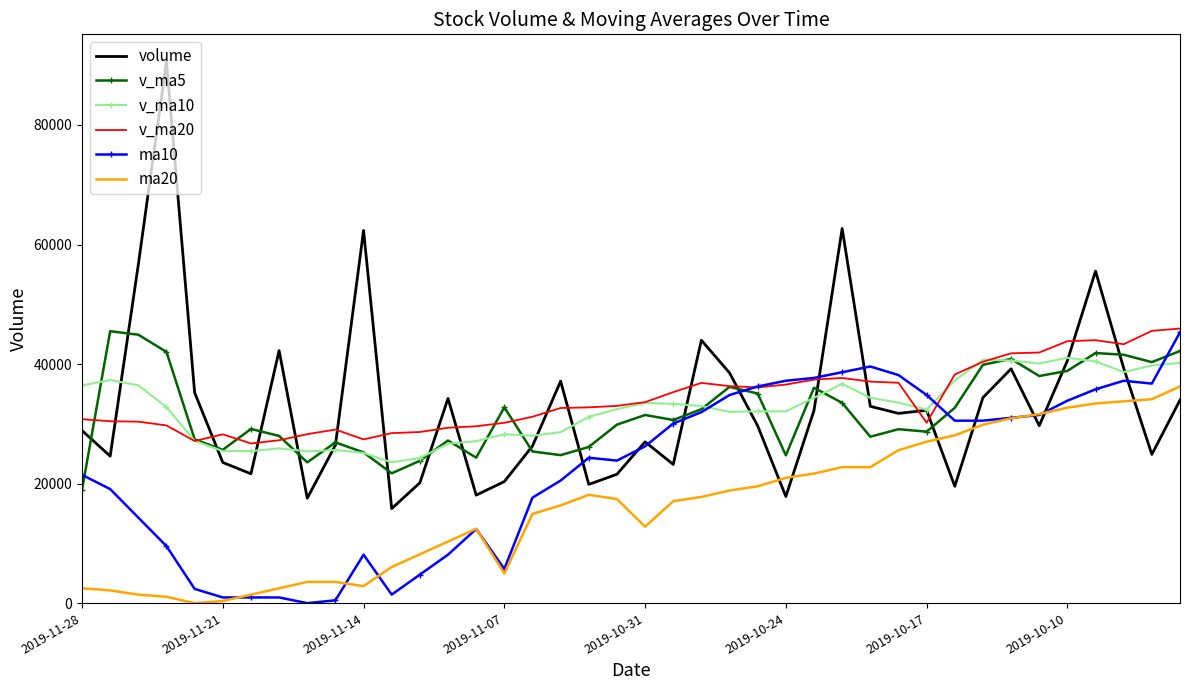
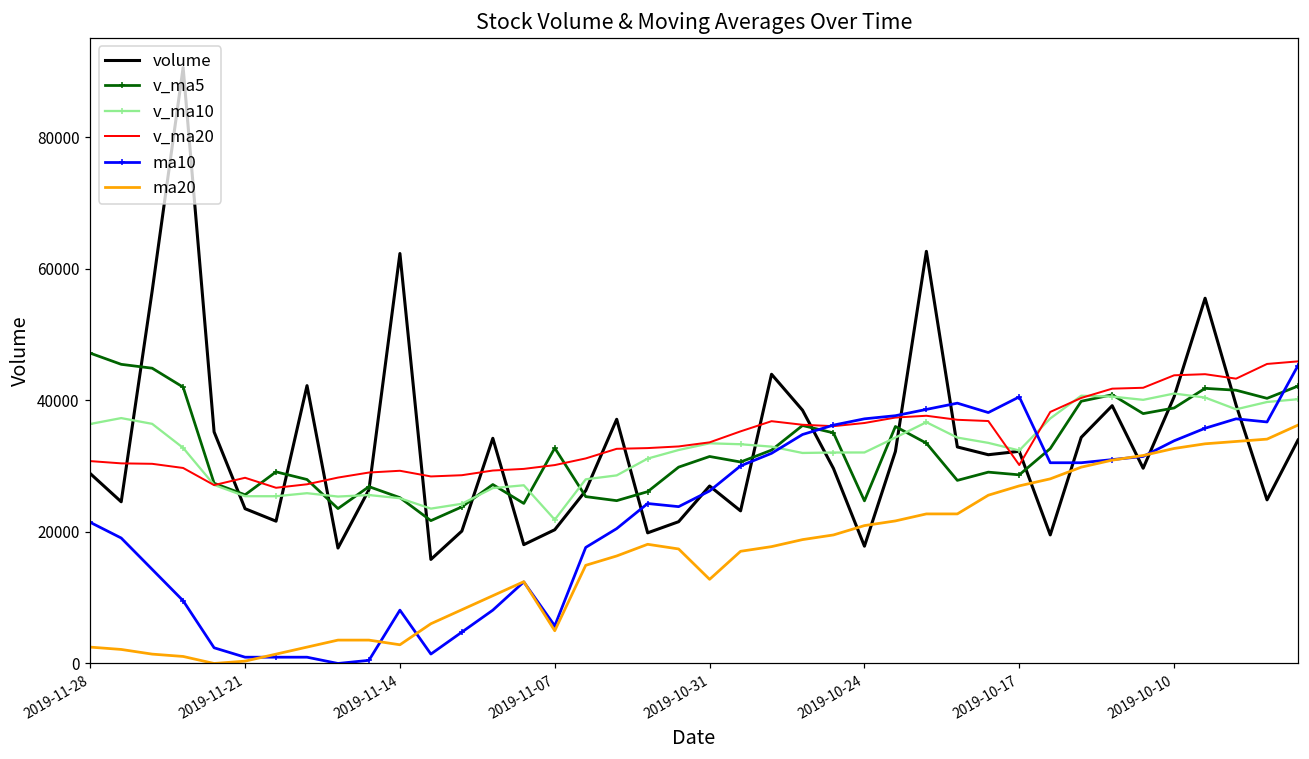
  {
    "volume": {
      "2019-11-28": 29000,
      "2019-11-21": 24000,
      "2019-11-14": 62000,
      "2019-11-07": 20000,
      "2019-10-31": 27000,
      "2019-10-24": 18000,
      "2019-10-10": 41000
    },
    "v_ma5": {
-     "2019-11-28": 19000,
+     "2019-11-28": 47000,
      "2019-11-07": 33000,
      "2019-10-31": 31000,
      "2019-10-24": 25000,
      "2019-10-17": 29000,
      "2019-10-10": 39000
    },
    "v_ma10": {
      "2019-11-28": 36000,
-     "2019-11-07": 28000,
+     "2019-11-07": 22000,
      "2019-10-24": 32000,
      "2019-10-10": 41000
    },
    "v_ma20": {
      "2019-11-28": 31000,
      "2019-11-21": 28000,
-     "2019-11-14": 27000,
+     "2019-11-14": 29000,
      "2019-11-07": 30000,
      "2019-10-24": 37000,
      "2019-10-17": 30000,
      "2019-10-10": 44000
    },
    "ma10": {
      "2019-11-28": 21000,
      "2019-11-21": 1000,
      "2019-11-14": 8000,
      "2019-11-07": 6000,
      "2019-10-31": 26000,
      "2019-10-24": 37000,
-     "2019-10-17": 35000,
+     "2019-10-17": 41000,
      "2019-10-10": 34000
    },
    "ma20": {
      "2019-11-28": 2000,
      "2019-11-21": 0,
      "2019-11-14": 3000,
      "2019-11-07": 5000,
      "2019-10-31": 13000,
      "2019-10-24": 21000,
      "2019-10-17": 27000,
      "2019-10-10": 33000
    }
  }
